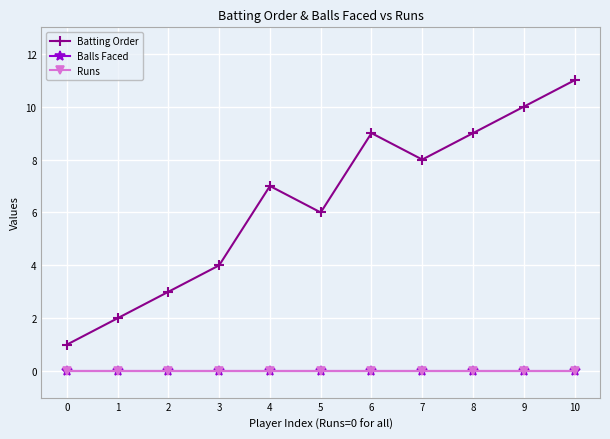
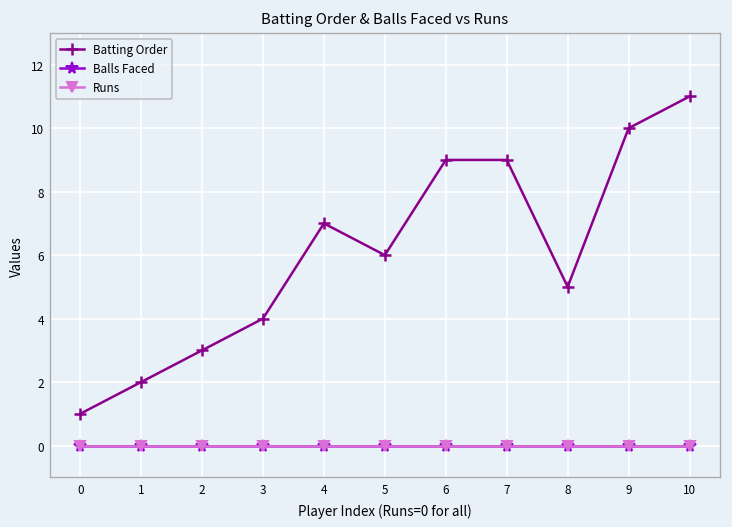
  {
    "Batting Order": {
      "0": 1,
      "1": 2,
      "2": 3,
      "3": 4,
      "4": 7,
      "5": 6,
      "6": 9,
-     "7": 8,
-     "8": 9,
+     "7": 9,
+     "8": 5,
      "9": 10,
      "10": 11
    },
    "Runs": {
      "0": 0,
      "1": 0,
      "2": 0,
      "3": 0,
      "4": 0,
      "5": 0,
      "6": 0,
      "7": 0,
      "8": 0,
      "9": 0,
      "10": 0
    }
  }
